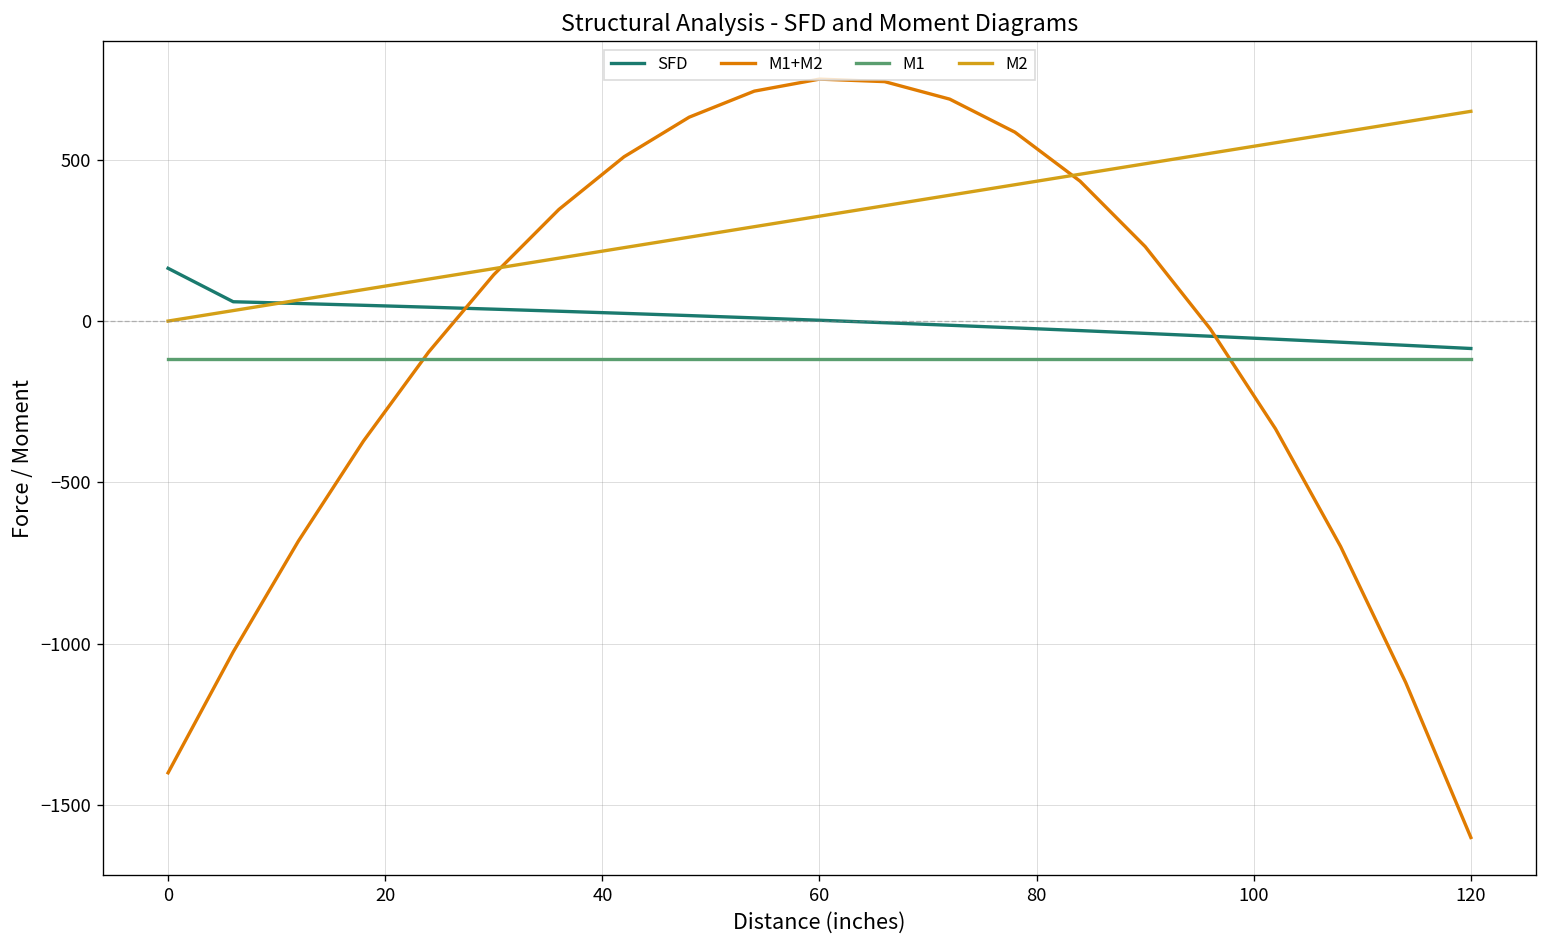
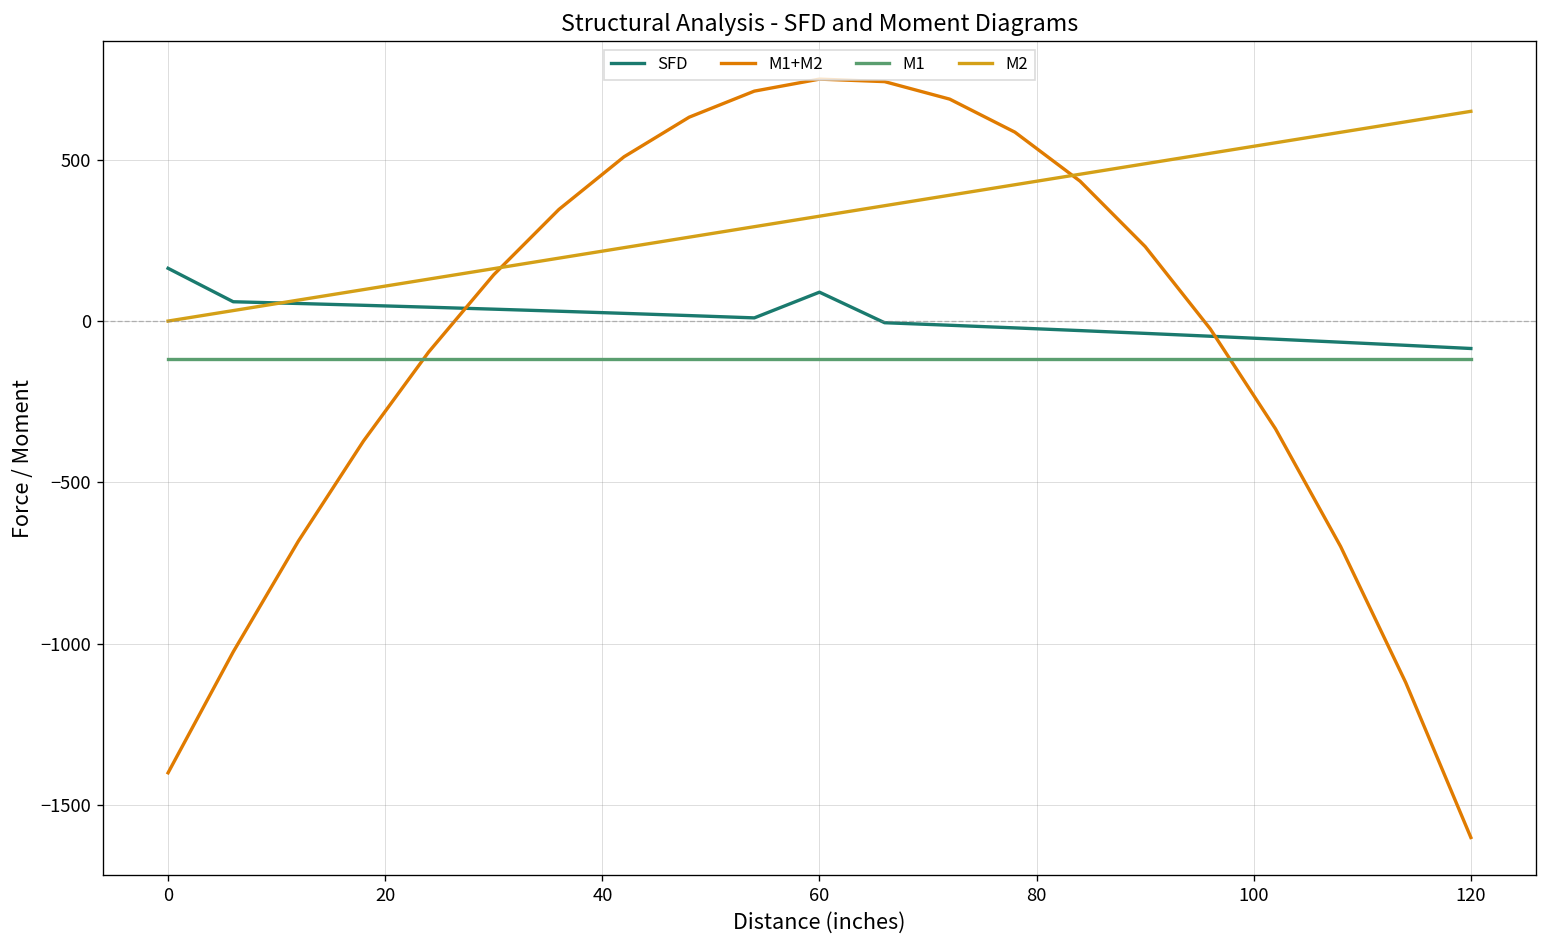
  {
    "SFD": {
      "0": 160,
-     "60": 0,
+     "60": 90,
      "120": -80
    },
    "M1": {
      "0": -120,
      "60": -120,
      "120": -120
    }
  }
